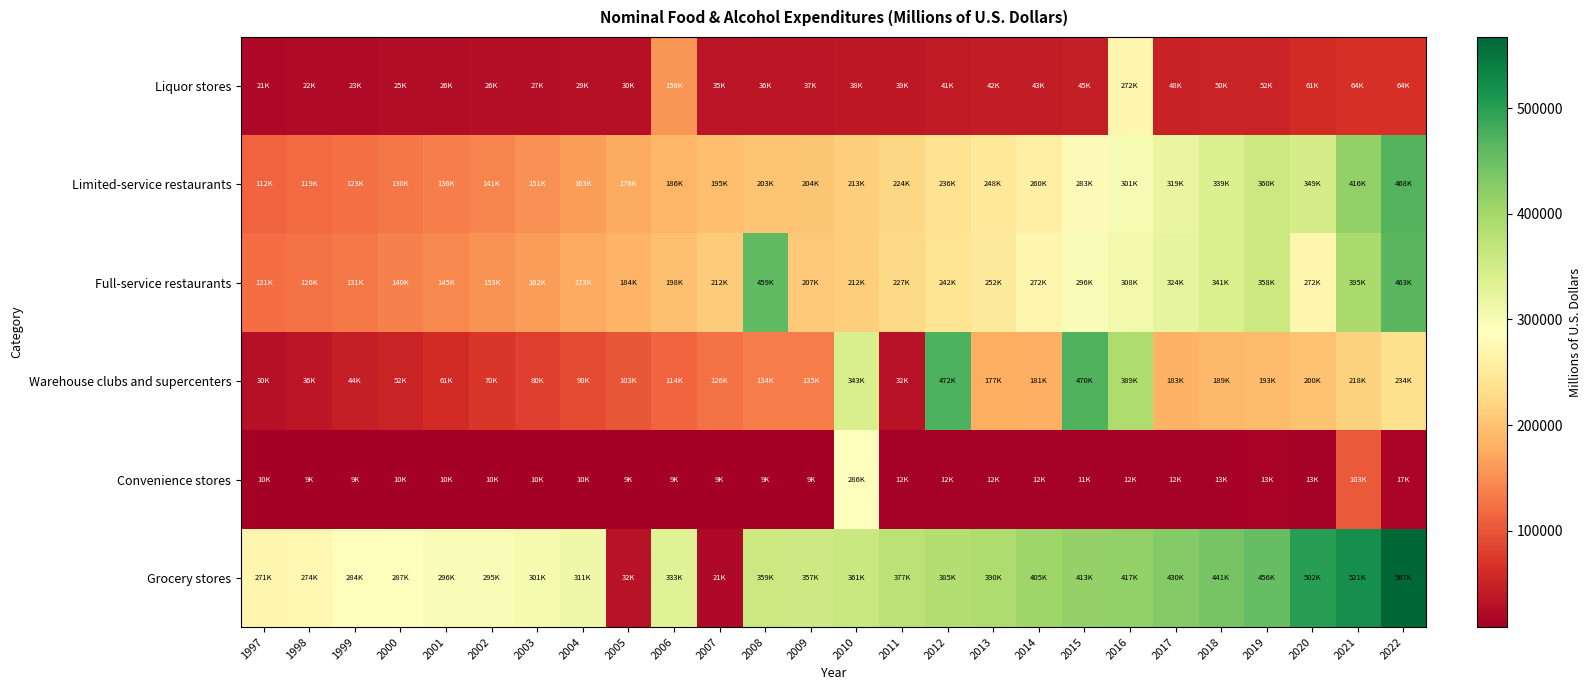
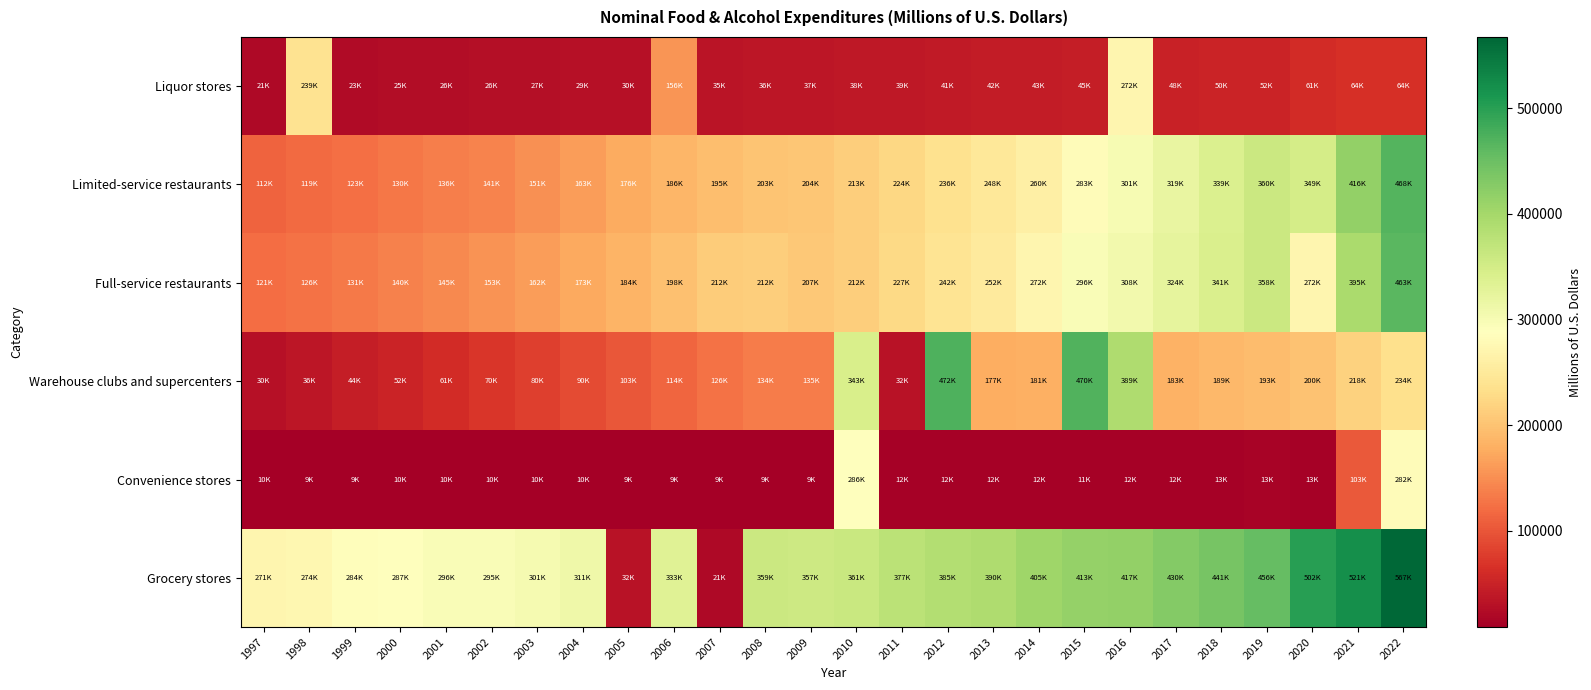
  {
    "Liquor stores": {
      "1997": "21K",
-     "1998": "22K",
+     "1998": "239K",
      "1999": "23K",
      "2000": "25K",
      "2001": "26K",
      "2002": "26K",
      "2003": "27K",
      "2004": "29K",
      "2005": "30K",
      "2006": "156K",
      "2007": "35K",
      "2008": "36K",
      "2009": "37K",
      "2010": "38K",
      "2011": "39K",
      "2012": "41K",
      "2013": "42K",
      "2014": "43K",
      "2015": "45K",
      "2016": "272K",
      "2017": "48K",
      "2018": "50K",
      "2019": "52K",
      "2020": "61K",
      "2021": "64K",
      "2022": "64K"
    },
    "Limited-service restaurants": {
      "1997": "112K",
      "1998": "119K",
      "1999": "123K",
      "2000": "130K",
      "2001": "136K",
      "2002": "141K",
      "2003": "151K",
      "2004": "163K",
      "2005": "176K",
      "2006": "186K",
      "2007": "195K",
      "2008": "203K",
      "2009": "204K",
      "2010": "213K",
      "2011": "224K",
      "2012": "236K",
      "2013": "248K",
      "2014": "260K",
      "2015": "283K",
      "2016": "301K",
      "2017": "319K",
      "2018": "339K",
      "2019": "360K",
      "2020": "349K",
      "2021": "416K",
      "2022": "468K"
    },
    "Full-service restaurants": {
      "1997": "121K",
      "1998": "126K",
      "1999": "131K",
      "2000": "140K",
      "2001": "145K",
      "2002": "153K",
      "2003": "162K",
      "2004": "173K",
      "2005": "184K",
      "2006": "198K",
      "2007": "212K",
-     "2008": "459K",
+     "2008": "212K",
      "2009": "207K",
      "2010": "212K",
      "2011": "227K",
      "2012": "242K",
      "2013": "252K",
      "2014": "272K",
      "2015": "296K",
      "2016": "308K",
      "2017": "324K",
      "2018": "341K",
      "2019": "358K",
      "2020": "272K",
      "2021": "395K",
      "2022": "463K"
    },
    "Warehouse clubs and supercenters": {
      "1997": "30K",
      "1998": "36K",
      "1999": "44K",
      "2000": "52K",
      "2001": "61K",
      "2002": "70K",
      "2003": "80K",
      "2004": "90K",
      "2005": "103K",
      "2006": "114K",
      "2007": "126K",
      "2008": "134K",
      "2009": "135K",
      "2010": "343K",
      "2011": "32K",
      "2012": "472K",
      "2013": "177K",
      "2014": "181K",
      "2015": "470K",
      "2016": "389K",
      "2017": "183K",
      "2018": "189K",
      "2019": "193K",
      "2020": "200K",
      "2021": "218K",
      "2022": "234K"
    },
    "Convenience stores": {
      "1997": "10K",
      "1998": "9K",
      "1999": "9K",
      "2000": "10K",
      "2001": "10K",
      "2002": "10K",
      "2003": "10K",
      "2004": "10K",
      "2005": "9K",
      "2006": "9K",
      "2007": "9K",
      "2008": "9K",
      "2009": "9K",
      "2010": "286K",
      "2011": "12K",
      "2012": "12K",
      "2013": "12K",
      "2014": "12K",
      "2015": "11K",
      "2016": "12K",
      "2017": "12K",
      "2018": "13K",
      "2019": "13K",
      "2020": "13K",
      "2021": "103K",
-     "2022": "17K"
+     "2022": "282K"
    },
    "Grocery stores": {
      "1997": "271K",
      "1998": "274K",
      "1999": "284K",
      "2000": "287K",
      "2001": "296K",
      "2002": "295K",
      "2003": "301K",
      "2004": "311K",
      "2005": "32K",
      "2006": "333K",
      "2007": "21K",
      "2008": "359K",
      "2009": "357K",
      "2010": "361K",
      "2011": "377K",
      "2012": "385K",
      "2013": "390K",
      "2014": "405K",
      "2015": "413K",
      "2016": "417K",
      "2017": "430K",
      "2018": "441K",
      "2019": "456K",
      "2020": "502K",
      "2021": "521K",
      "2022": "567K"
    }
  }
